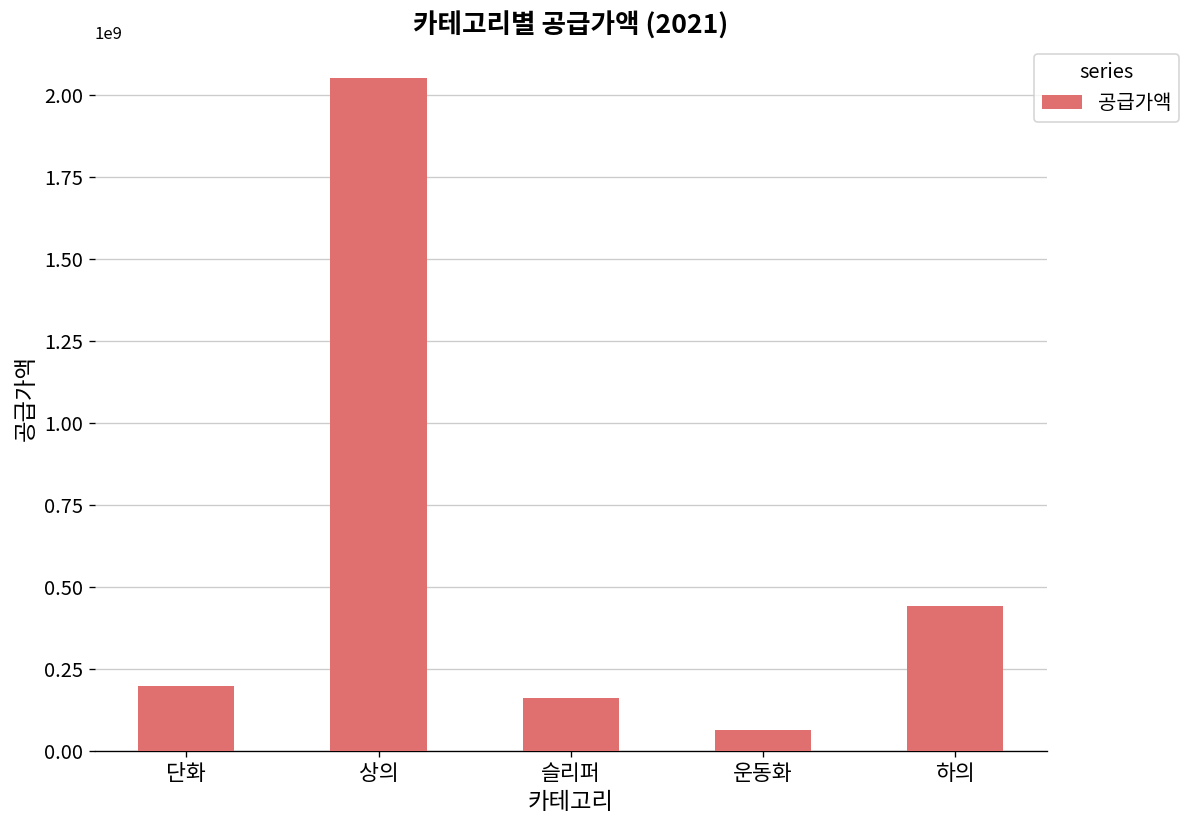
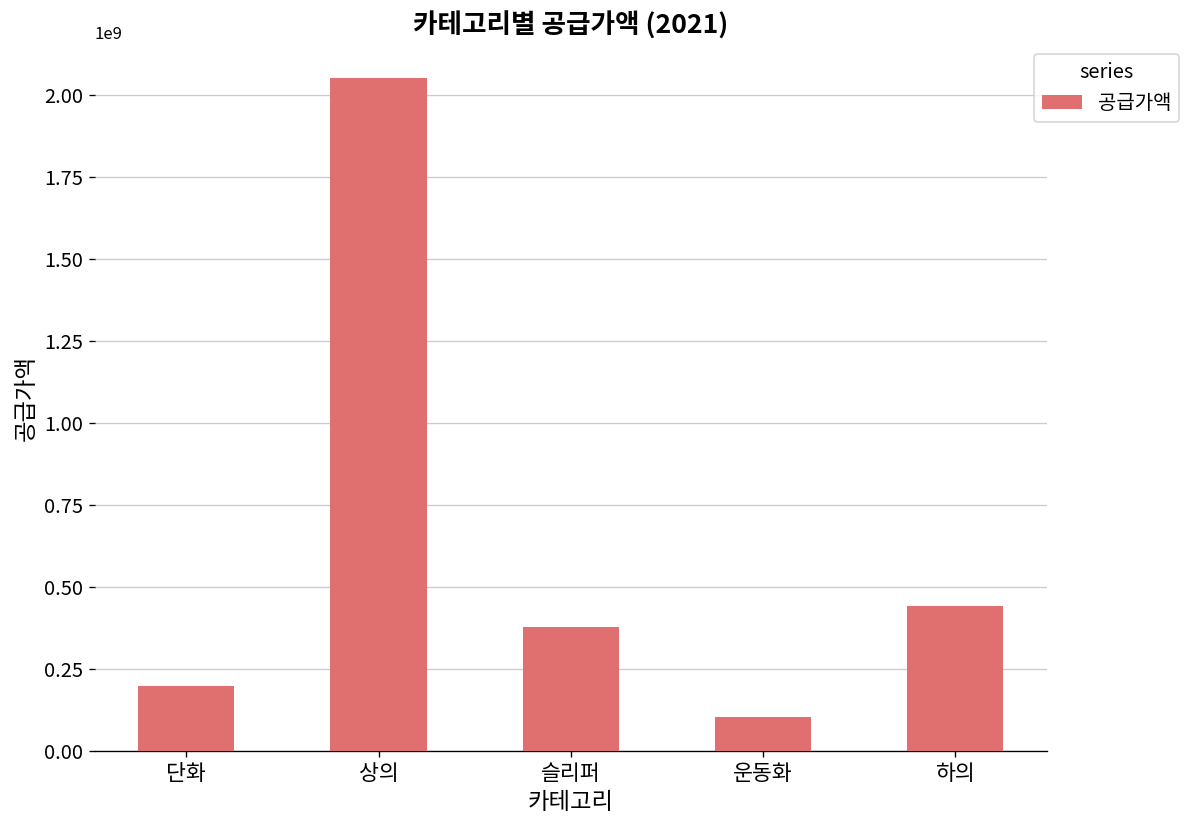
  {
    "단화": 200000000,
    "상의": 2050000000,
-   "슬리퍼": 160000000,
-   "운동화": 60000000,
+   "슬리퍼": 380000000,
+   "운동화": 100000000,
    "하의": 440000000
  }
